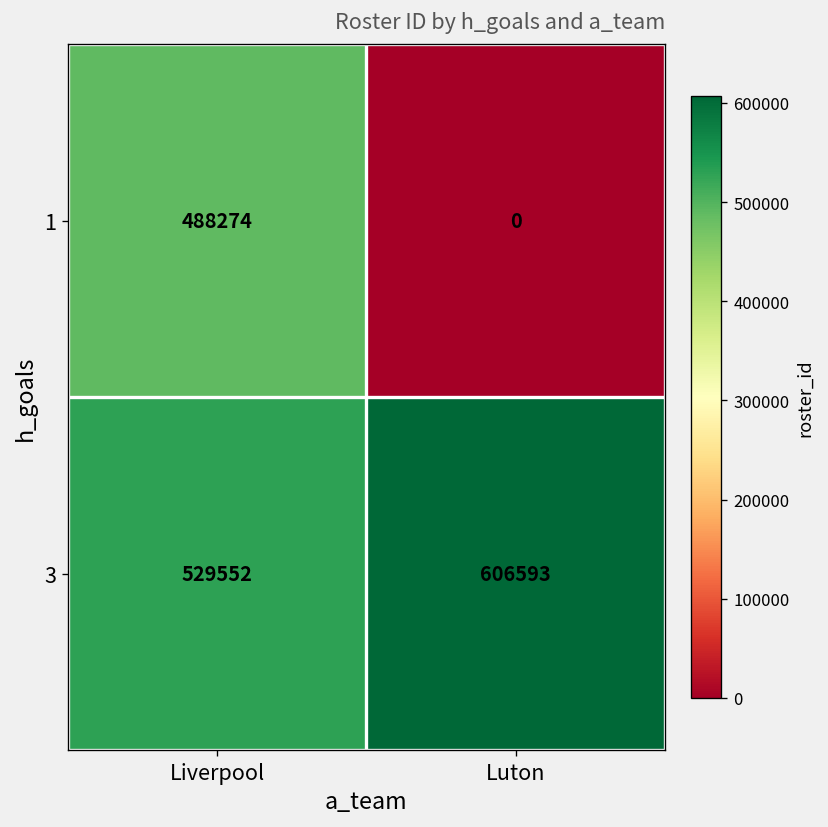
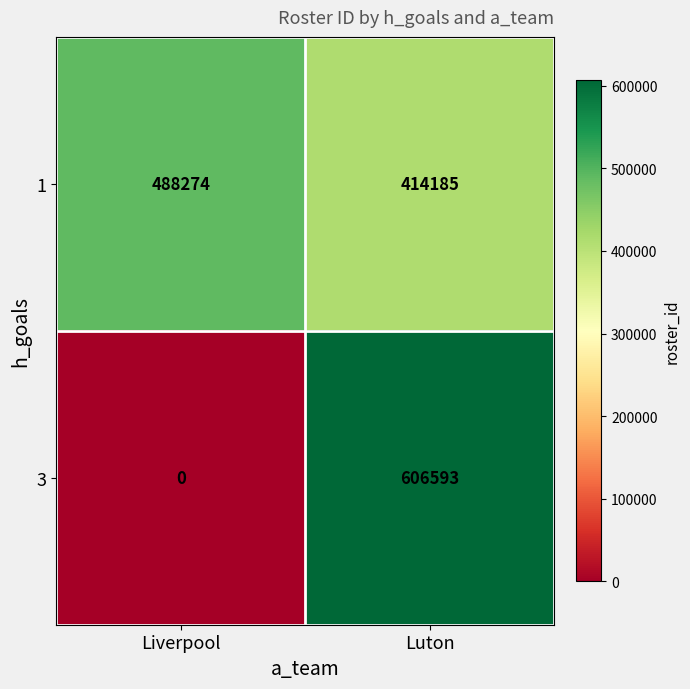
  {
    "1": {
      "Liverpool": 488274,
-     "Luton": 0
+     "Luton": 414185
    },
    "3": {
-     "Liverpool": 529552,
+     "Liverpool": 0,
      "Luton": 606593
    }
  }
